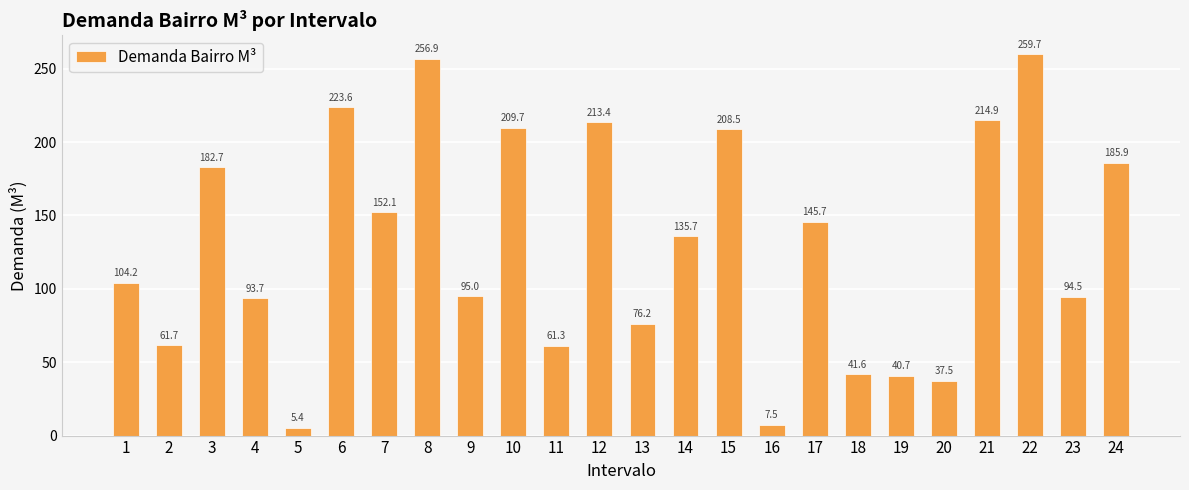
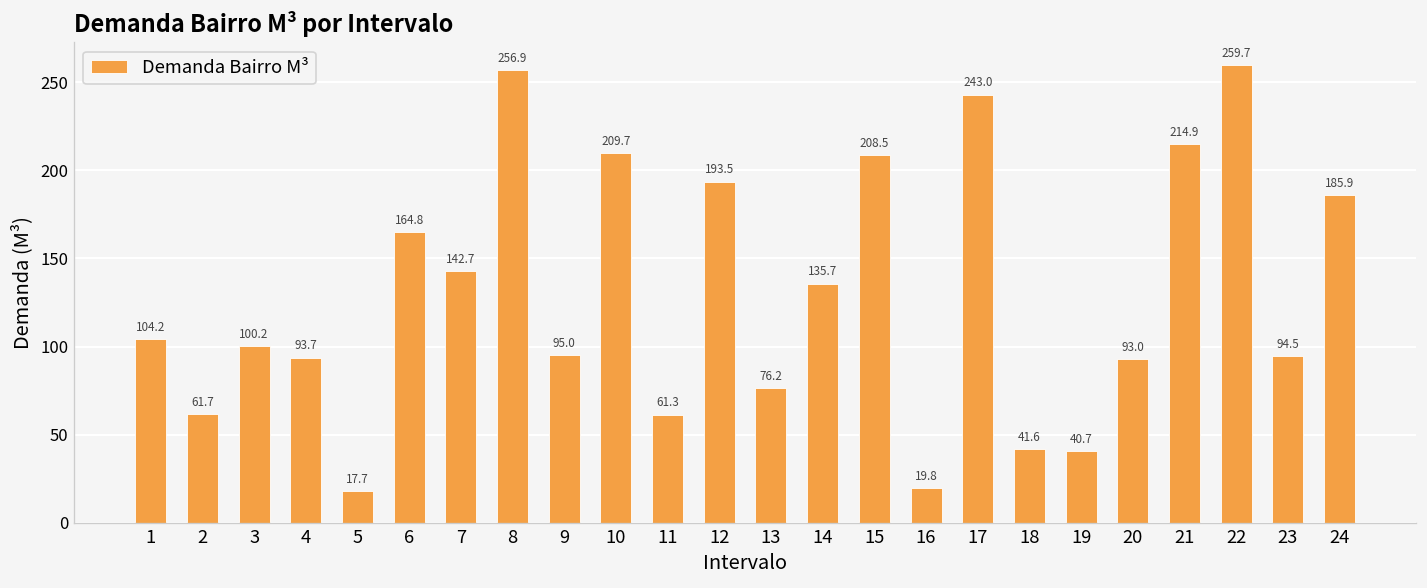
  {
    "1": 104.2,
    "2": 61.7,
-   "3": 182.7,
+   "3": 100.2,
    "4": 93.7,
-   "5": 5.4,
-   "6": 223.6,
-   "7": 152.1,
+   "5": 17.7,
+   "6": 164.8,
+   "7": 142.7,
    "8": 256.9,
    "9": 95.0,
    "10": 209.7,
    "11": 61.3,
-   "12": 213.4,
+   "12": 193.5,
    "13": 76.2,
    "14": 135.7,
    "15": 208.5,
-   "16": 7.5,
-   "17": 145.7,
+   "16": 19.8,
+   "17": 243.0,
    "18": 41.6,
    "19": 40.7,
-   "20": 37.5,
+   "20": 93.0,
    "21": 214.9,
    "22": 259.7,
    "23": 94.5,
    "24": 185.9
  }
